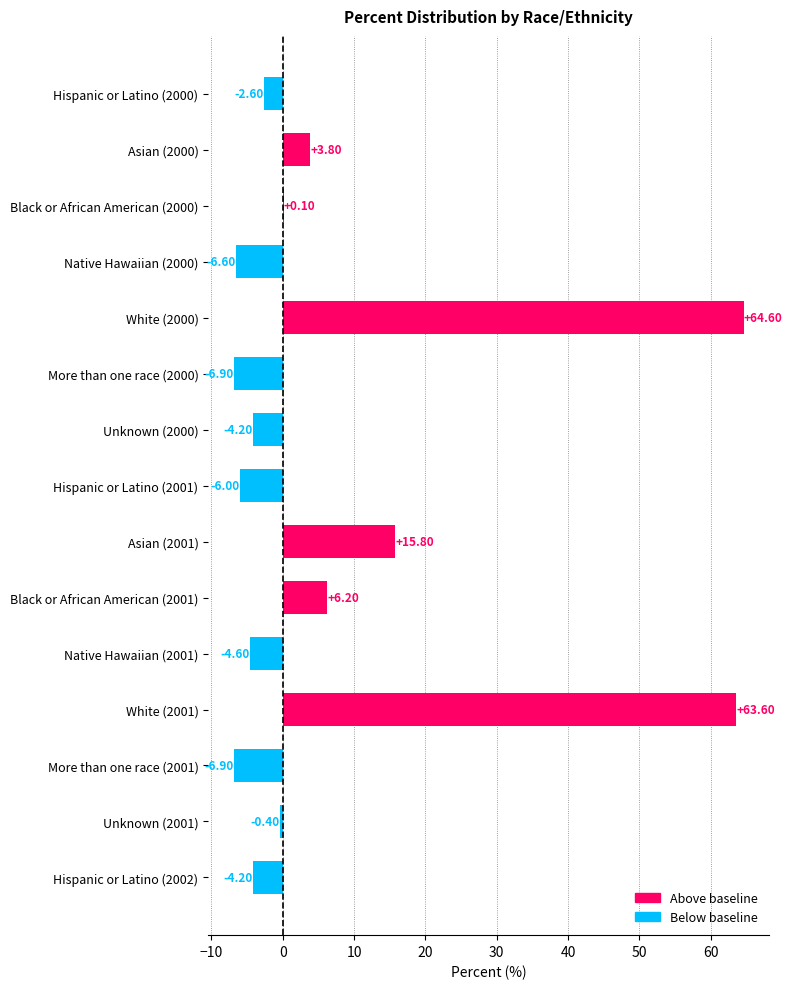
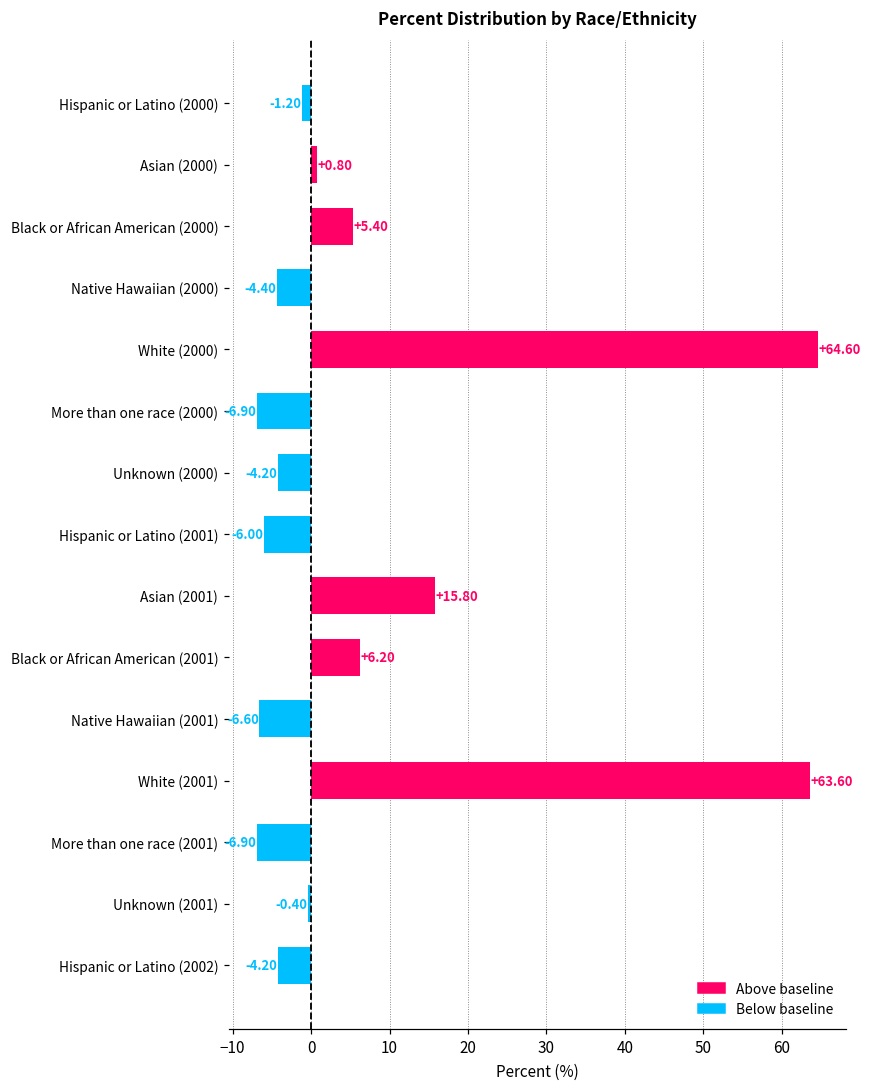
  {
-   "Hispanic or Latino (2000)": "-2.60",
-   "Asian (2000)": "+3.80",
-   "Black or African American (2000)": "+0.10",
-   "Native Hawaiian (2000)": "-6.60",
+   "Hispanic or Latino (2000)": "-1.20",
+   "Asian (2000)": "+0.80",
+   "Black or African American (2000)": "+5.40",
+   "Native Hawaiian (2000)": "-4.40",
    "White (2000)": "+64.60",
    "More than one race (2000)": "-6.90",
    "Unknown (2000)": "-4.20",
    "Hispanic or Latino (2001)": "-6.00",
    "Asian (2001)": "+15.80",
    "Black or African American (2001)": "+6.20",
-   "Native Hawaiian (2001)": "-4.60",
+   "Native Hawaiian (2001)": "-6.60",
    "White (2001)": "+63.60",
    "More than one race (2001)": "-6.90",
    "Unknown (2001)": "-0.40",
    "Hispanic or Latino (2002)": "-4.20"
  }
